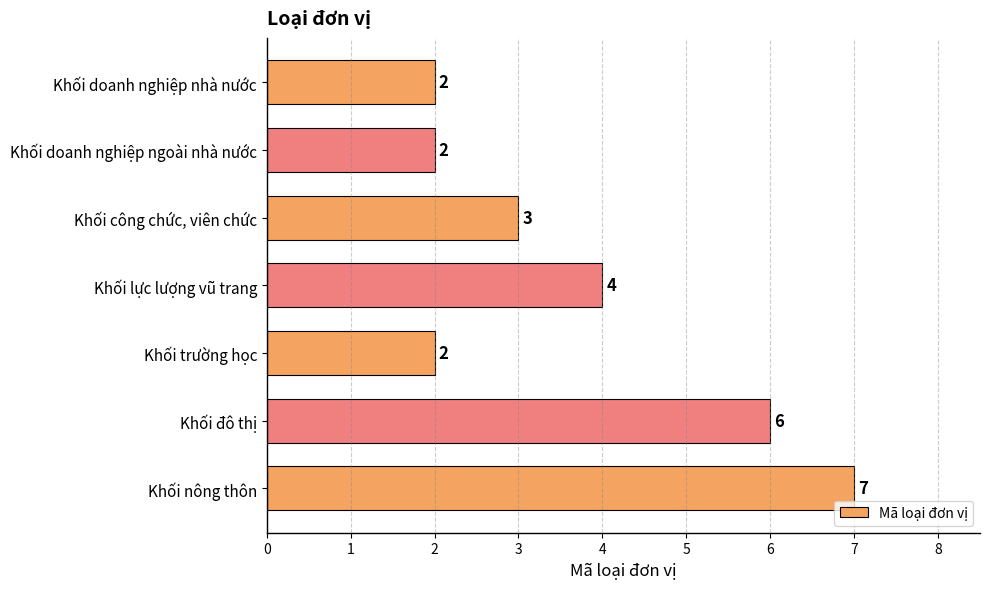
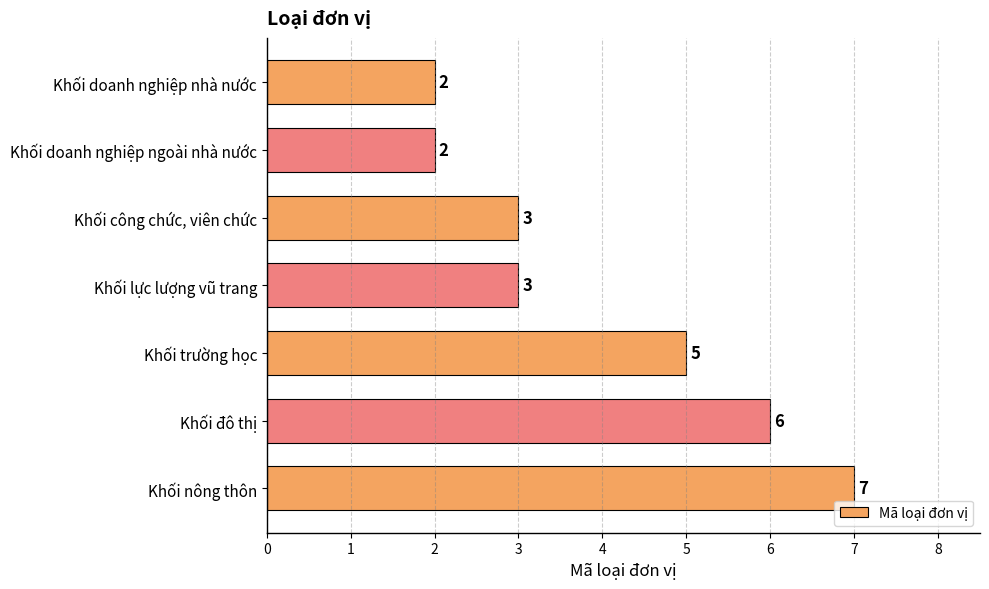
  {
    "Khối doanh nghiệp nhà nước": 2,
    "Khối doanh nghiệp ngoài nhà nước": 2,
    "Khối công chức, viên chức": 3,
-   "Khối lực lượng vũ trang": 4,
-   "Khối trường học": 2,
+   "Khối lực lượng vũ trang": 3,
+   "Khối trường học": 5,
    "Khối đô thị": 6,
    "Khối nông thôn": 7
  }
